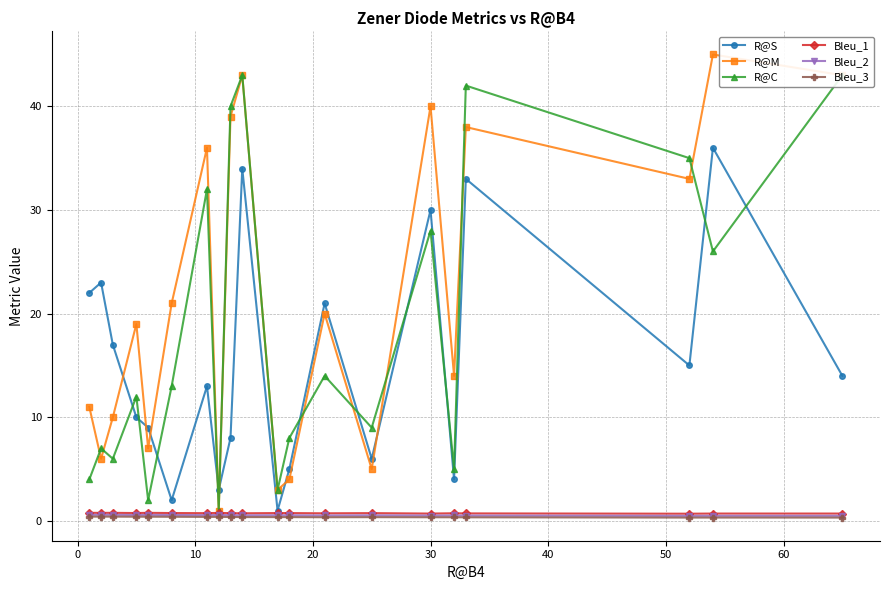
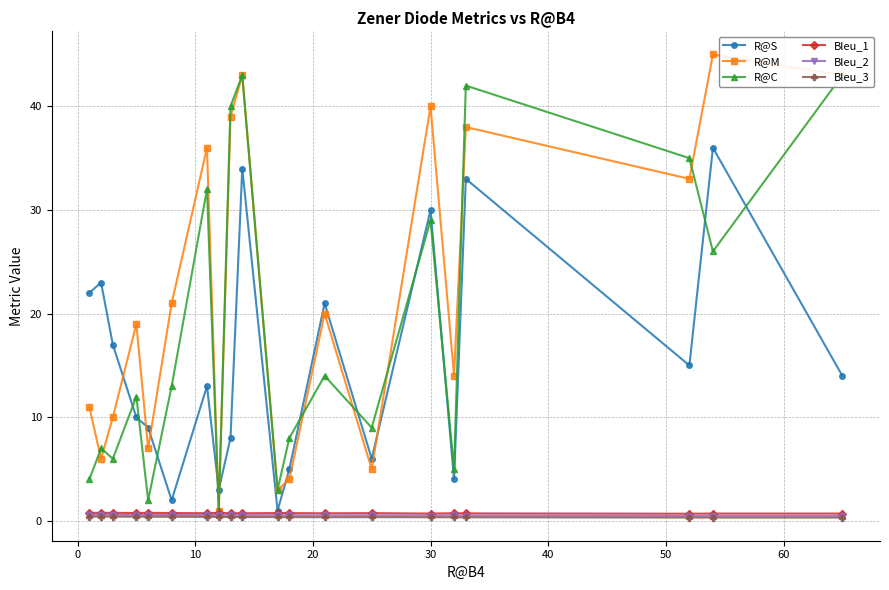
  {
    "R@S": {
      "30": 30
    },
    "R@M": {
      "30": 40
    },
    "R@C": {
-     "30": 28
+     "30": 29
    }
  }
